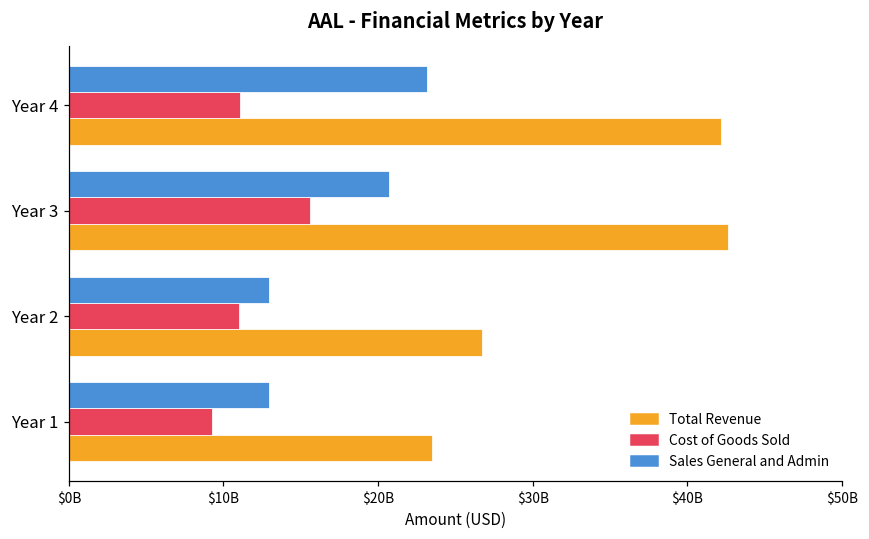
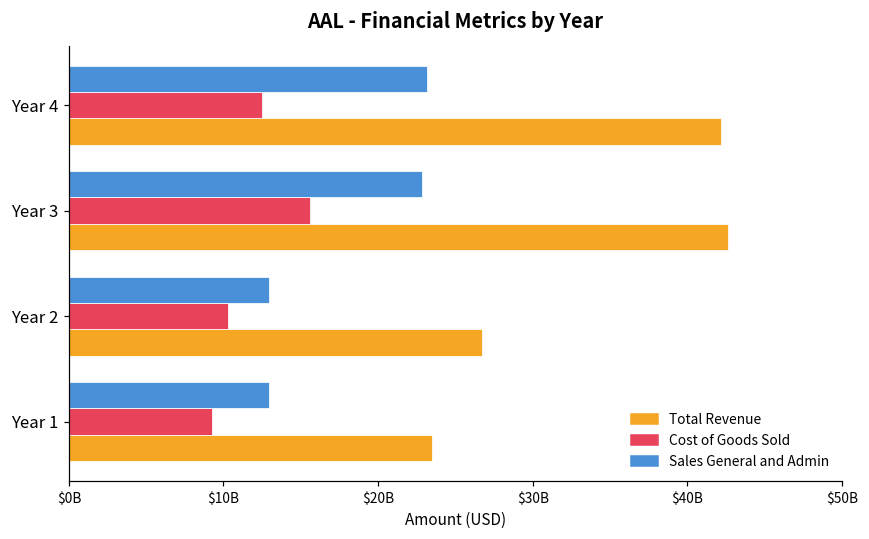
  {
    "Total Revenue": {
      "Year 4": "$42200000000",
      "Year 3": "$42700000000",
      "Year 2": "$26700000000",
      "Year 1": "$23500000000"
    },
    "Cost of Goods Sold": {
-     "Year 4": "$11100000000",
+     "Year 4": "$12500000000",
      "Year 3": "$15600000000",
-     "Year 2": "$11000000000",
+     "Year 2": "$10300000000",
      "Year 1": "$9300000000"
    },
    "Sales General and Admin": {
      "Year 4": "$23200000000",
-     "Year 3": "$20700000000",
+     "Year 3": "$22800000000",
      "Year 2": "$12900000000",
      "Year 1": "$13000000000"
    }
  }
